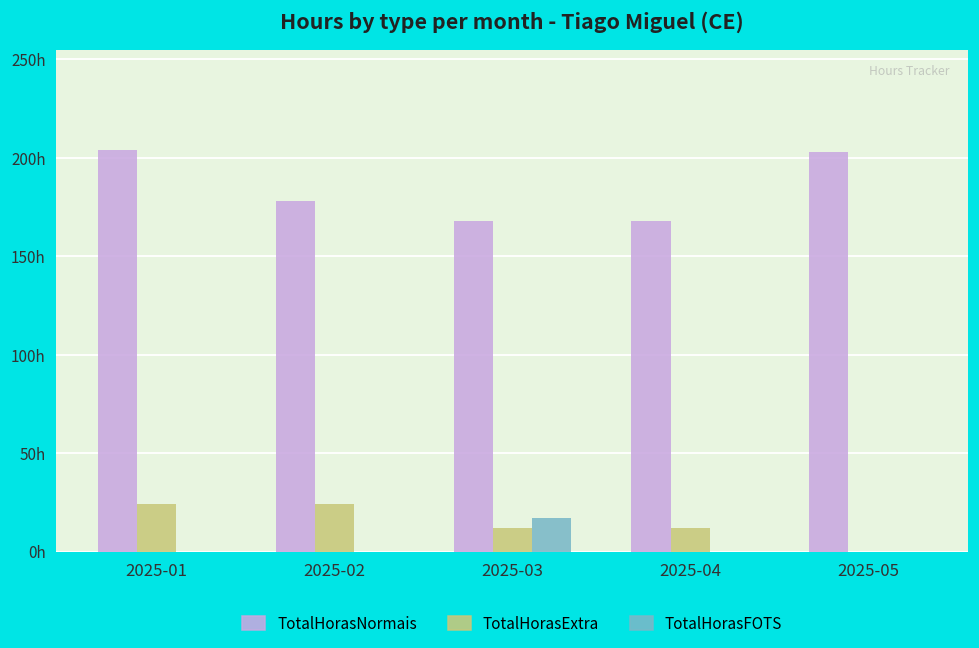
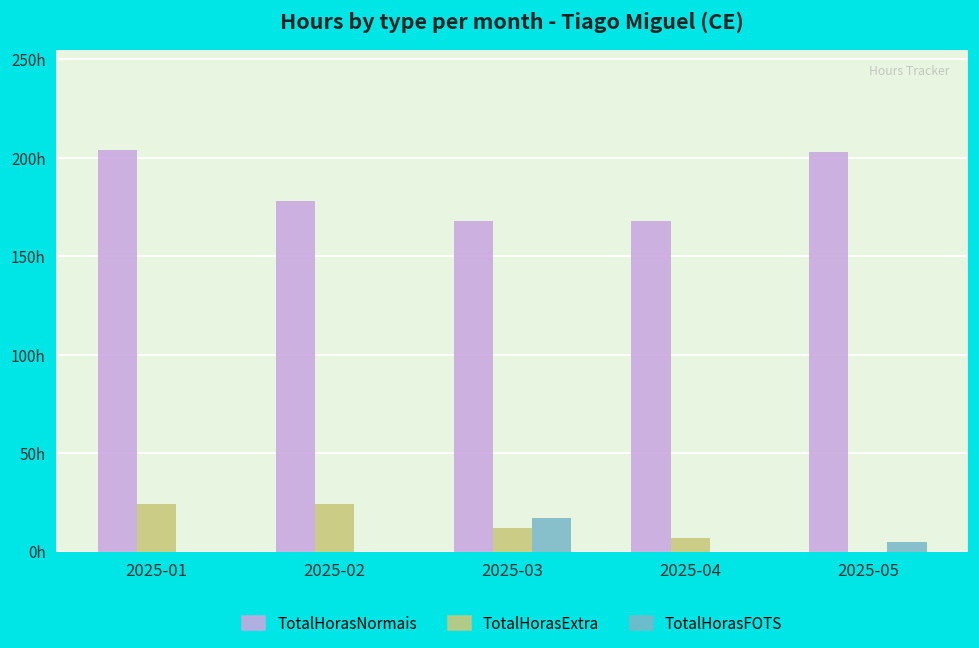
  {
    "TotalHorasNormais": {
      "2025-01": "204h",
      "2025-02": "178h",
      "2025-03": "168h",
      "2025-04": "168h",
      "2025-05": "203h"
    },
    "TotalHorasExtra": {
      "2025-01": "24h",
      "2025-02": "24h",
      "2025-03": "12h",
-     "2025-04": "12h",
+     "2025-04": "7h",
      "2025-05": "0h"
    },
    "TotalHorasFOTS": {
      "2025-01": "0h",
      "2025-02": "0h",
      "2025-03": "17h",
      "2025-04": "0h",
-     "2025-05": "0h"
+     "2025-05": "5h"
    }
  }
